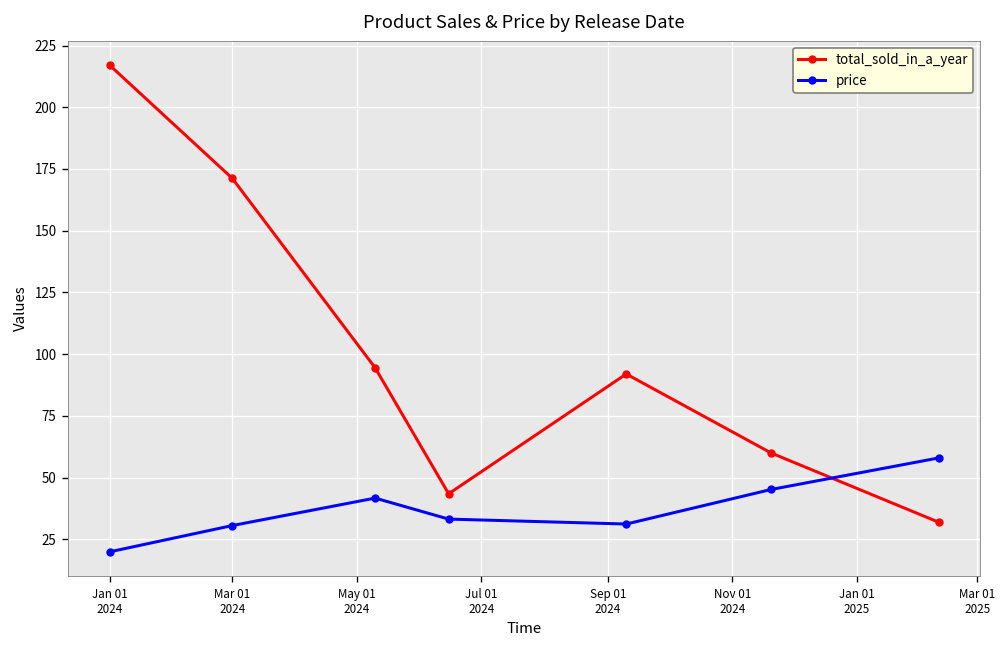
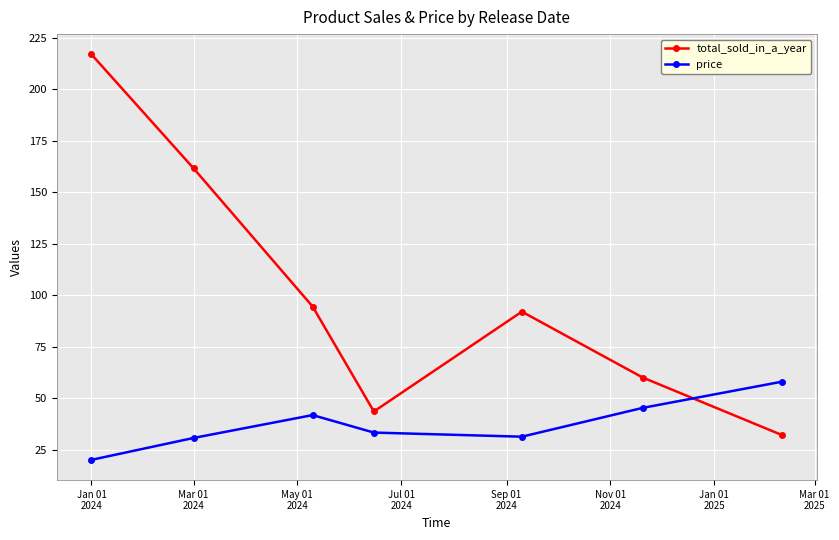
  {
    "total_sold_in_a_year": {
      "Jan 01 2024": 217,
-     "Mar 01 2024": 171
+     "Mar 01 2024": 162
    },
    "price": {
      "Jan 01 2024": 20,
      "Mar 01 2024": 31
    }
  }
